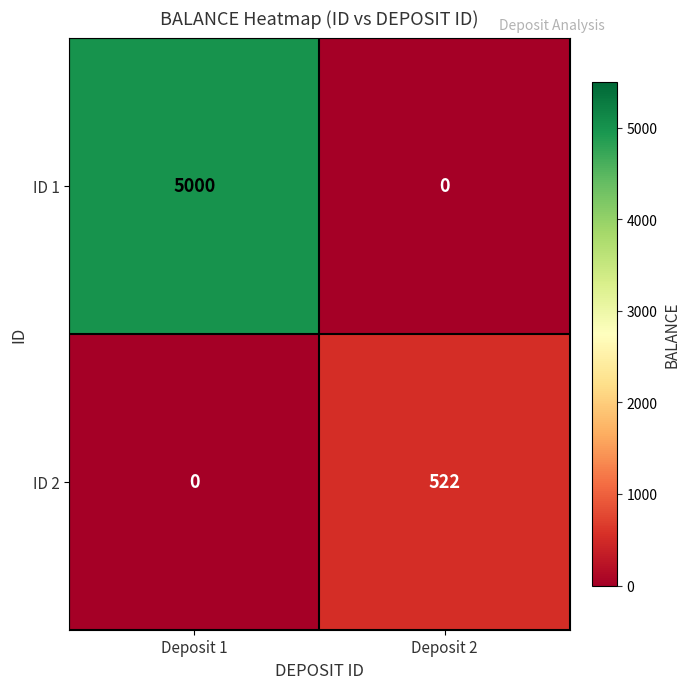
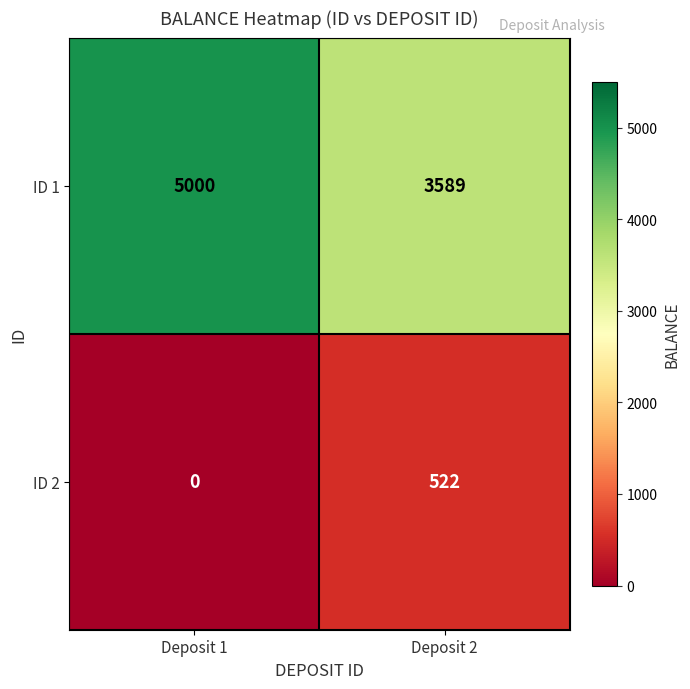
  {
    "ID 1": {
      "Deposit 1": 5000,
-     "Deposit 2": 0
+     "Deposit 2": 3589
    },
    "ID 2": {
      "Deposit 1": 0,
      "Deposit 2": 522
    }
  }
